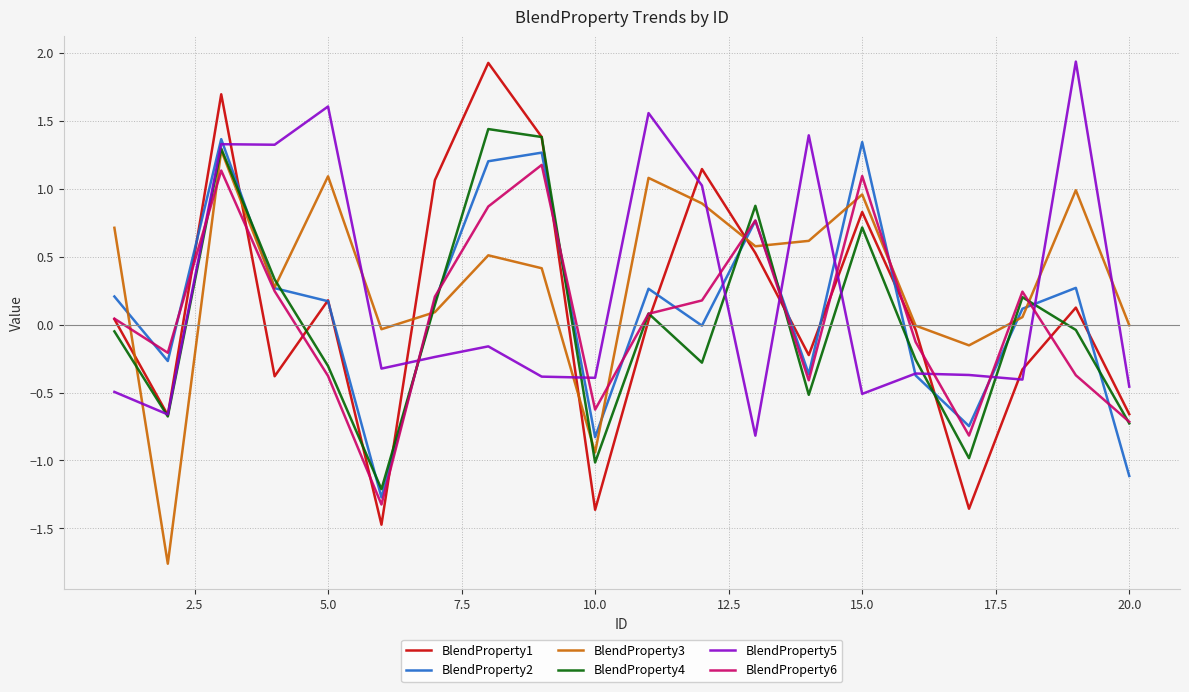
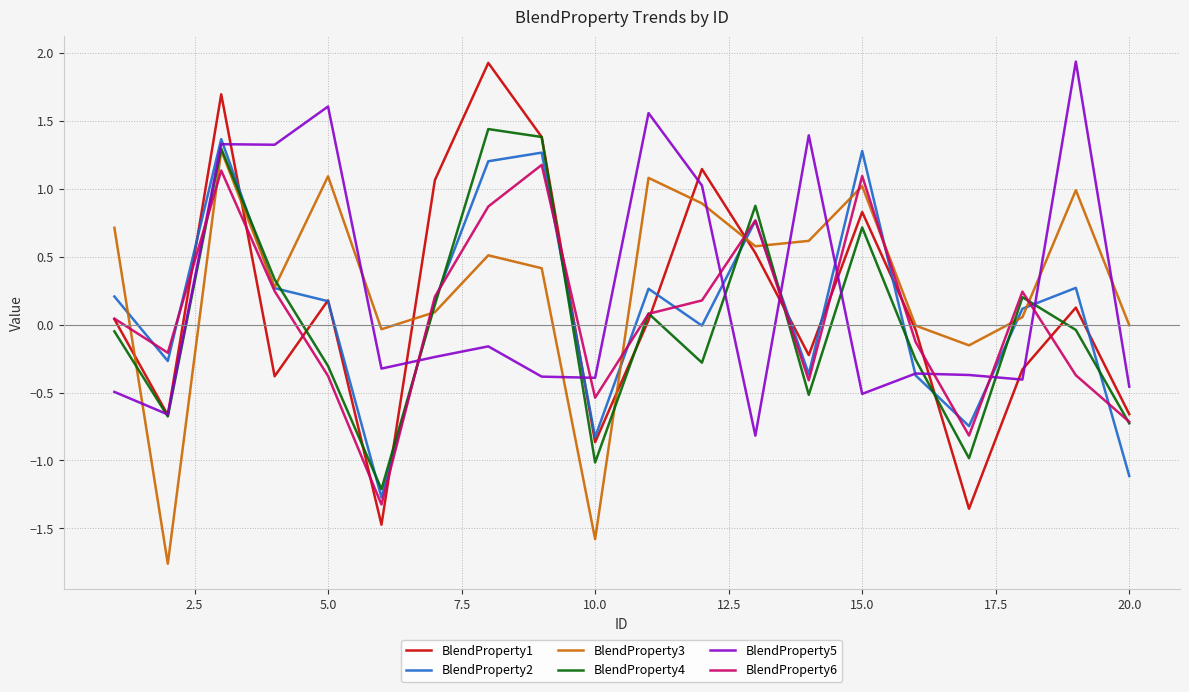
  {
    "BlendProperty1": {
-     "10.0": -1.36,
+     "10.0": -0.87,
      "15.0": 0.83,
      "20.0": -0.66
    },
    "BlendProperty2": {
      "10.0": -0.83,
-     "15.0": 1.34,
+     "15.0": 1.28,
      "20.0": -1.11
    },
    "BlendProperty3": {
      "5.0": 1.09,
-     "10.0": -0.94,
-     "15.0": 0.96,
+     "10.0": -1.58,
+     "15.0": 1.02,
      "20.0": 0.00
    },
    "BlendProperty4": {
      "5.0": -0.31,
      "10.0": -1.01,
      "15.0": 0.71
    },
    "BlendProperty5": {
      "5.0": 1.61,
      "10.0": -0.39,
      "15.0": -0.51,
      "20.0": -0.46
    },
    "BlendProperty6": {
      "5.0": -0.38,
-     "10.0": -0.63,
+     "10.0": -0.54,
      "15.0": 1.09
    }
  }
